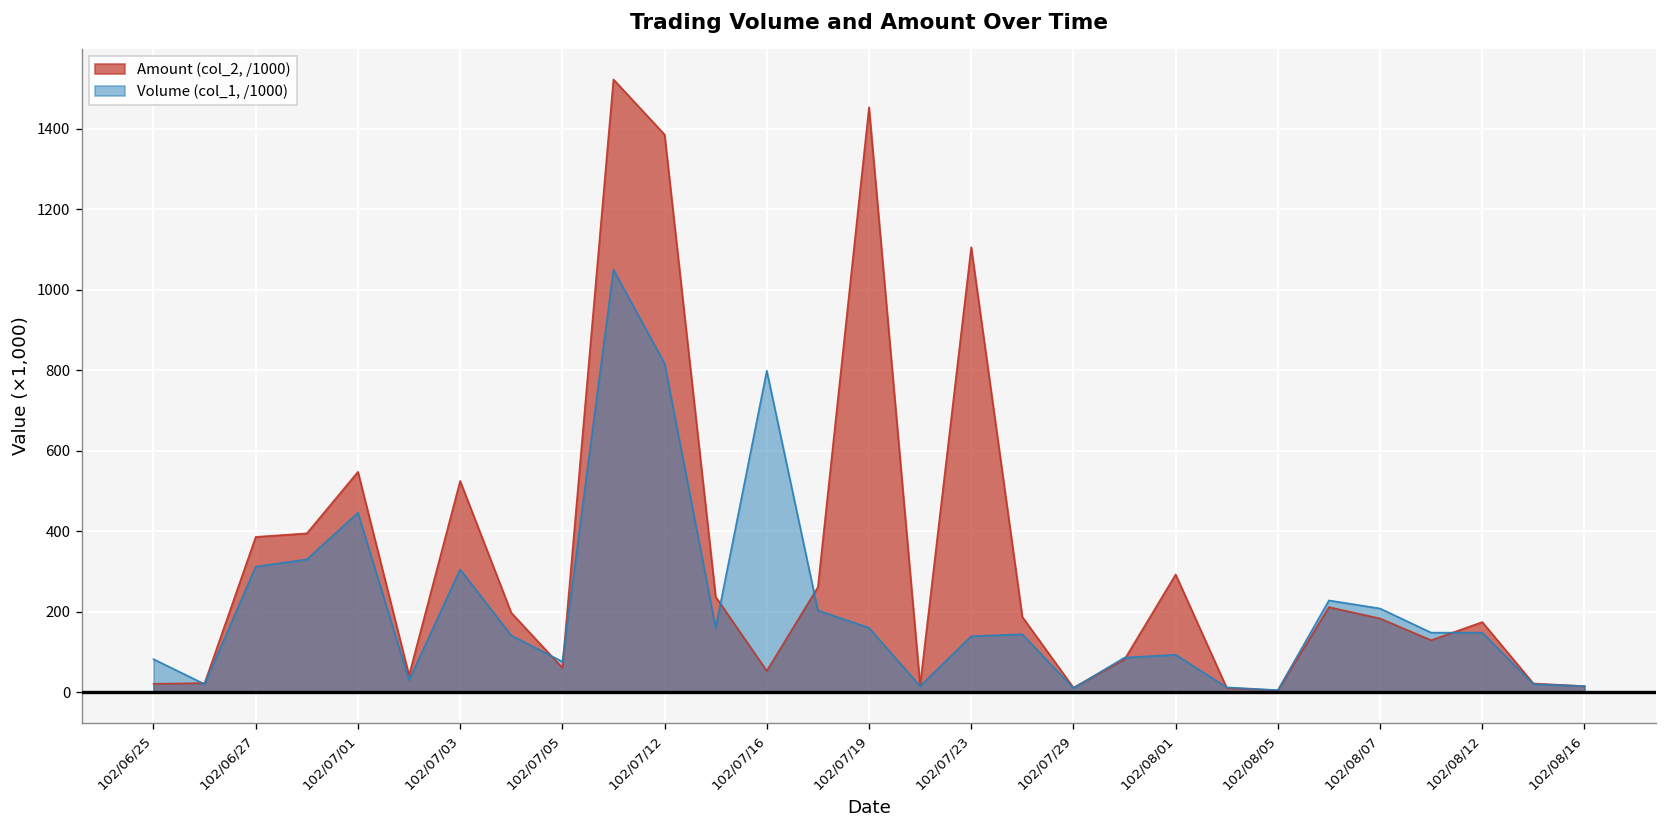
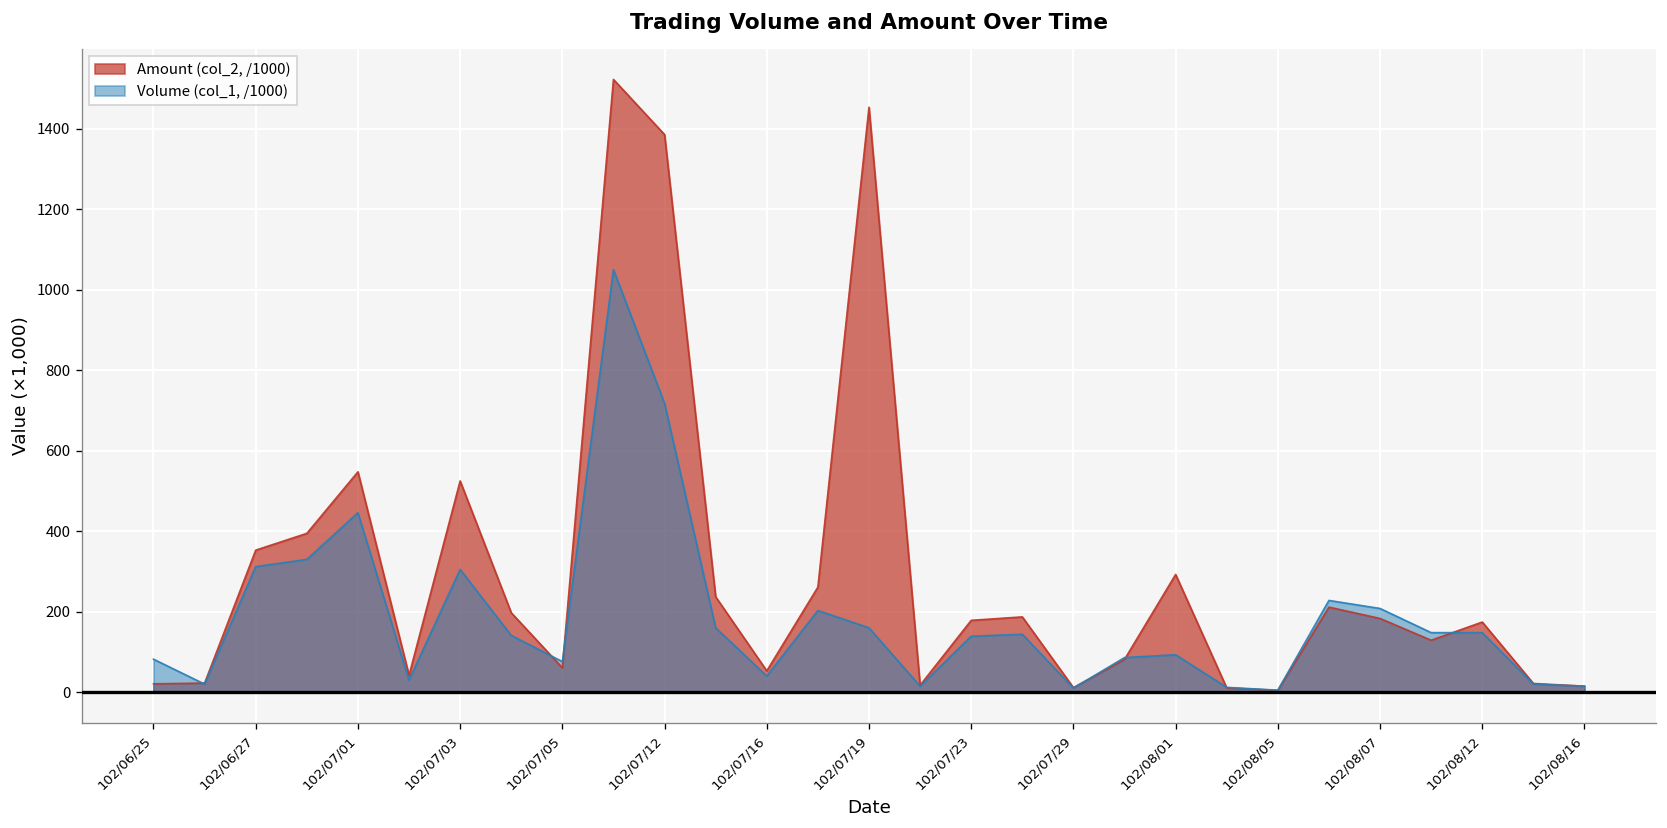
  {
    "Amount (col_2, /1000)": {
      "102/06/25": 20,
-     "102/06/27": 390,
+     "102/06/27": 350,
      "102/07/01": 550,
      "102/07/03": 520,
      "102/07/05": 60,
      "102/07/12": 1390,
      "102/07/16": 50,
      "102/07/19": 1450,
-     "102/07/23": 1110,
+     "102/07/23": 180,
      "102/08/01": 290,
      "102/08/07": 180,
      "102/08/12": 170
    },
    "Volume (col_1, /1000)": {
      "102/06/25": 80,
      "102/06/27": 310,
      "102/07/01": 450,
      "102/07/03": 310,
      "102/07/05": 80,
-     "102/07/12": 820,
-     "102/07/16": 800,
+     "102/07/12": 720,
+     "102/07/16": 40,
      "102/07/19": 160,
      "102/07/23": 140,
      "102/08/01": 90,
      "102/08/07": 210,
      "102/08/12": 150
    }
  }
